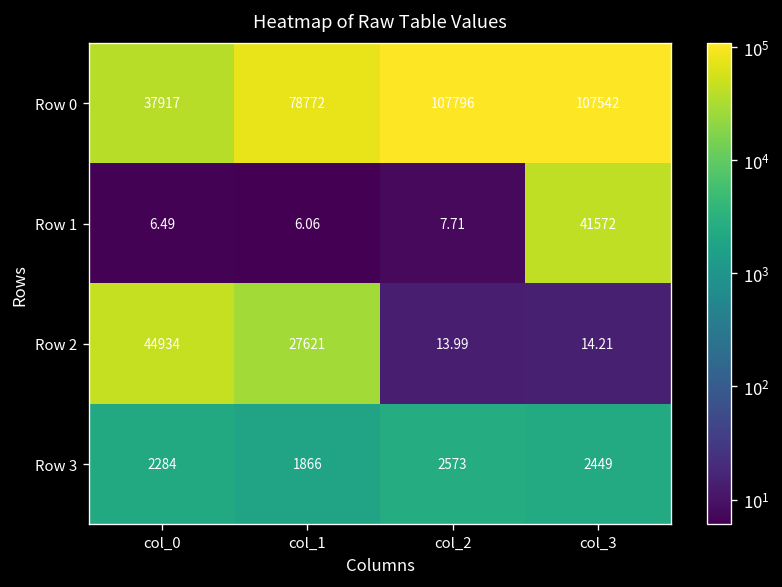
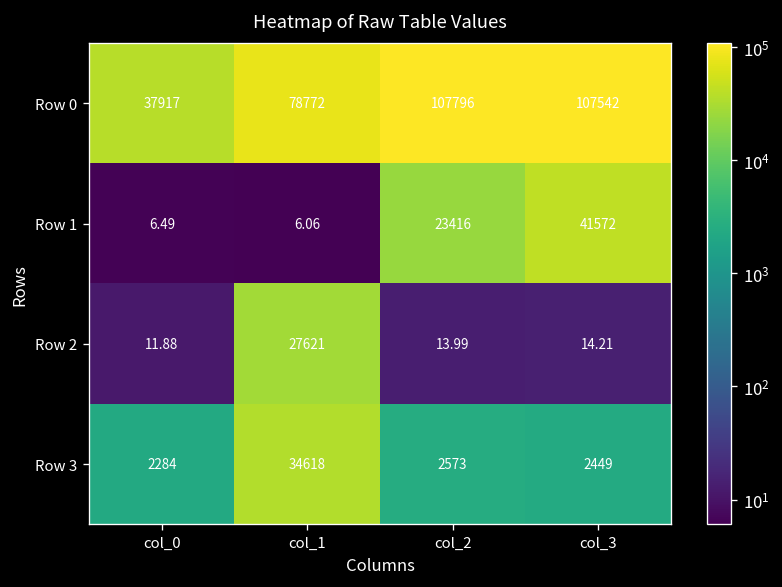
  {
    "Row 0": {
      "col_0": 37917,
      "col_1": 78772,
      "col_2": 107796,
      "col_3": 107542
    },
    "Row 1": {
      "col_0": 6.49,
      "col_1": 6.06,
-     "col_2": 7.71,
+     "col_2": 23416,
      "col_3": 41572
    },
    "Row 2": {
-     "col_0": 44934,
+     "col_0": 11.88,
      "col_1": 27621,
      "col_2": 13.99,
      "col_3": 14.21
    },
    "Row 3": {
      "col_0": 2284,
-     "col_1": 1866,
+     "col_1": 34618,
      "col_2": 2573,
      "col_3": 2449
    }
  }
